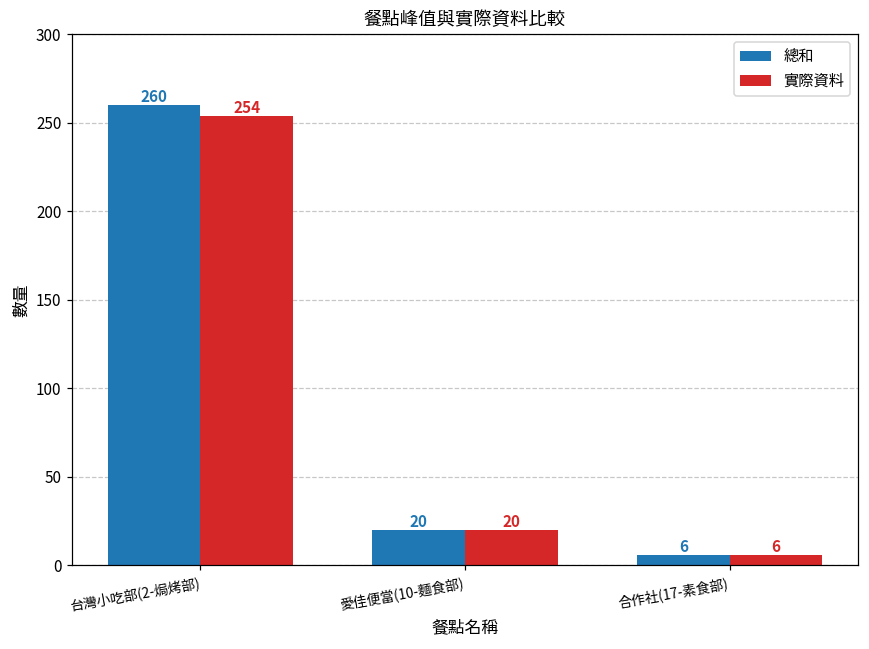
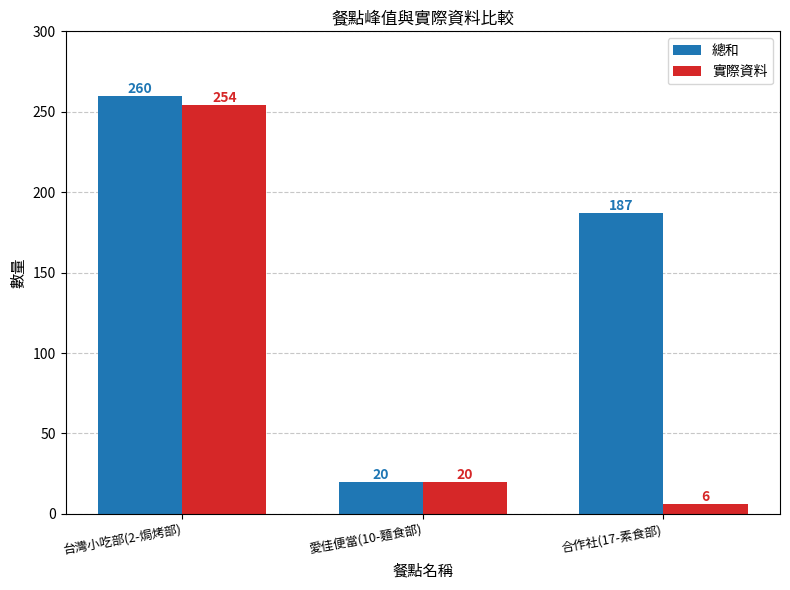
  {
    "總和": {
      "台灣小吃部(2-焗烤部)": 260,
      "愛佳便當(10-麵食部)": 20,
-     "合作社(17-素食部)": 6
+     "合作社(17-素食部)": 187
    },
    "實際資料": {
      "台灣小吃部(2-焗烤部)": 254,
      "愛佳便當(10-麵食部)": 20,
      "合作社(17-素食部)": 6
    }
  }
